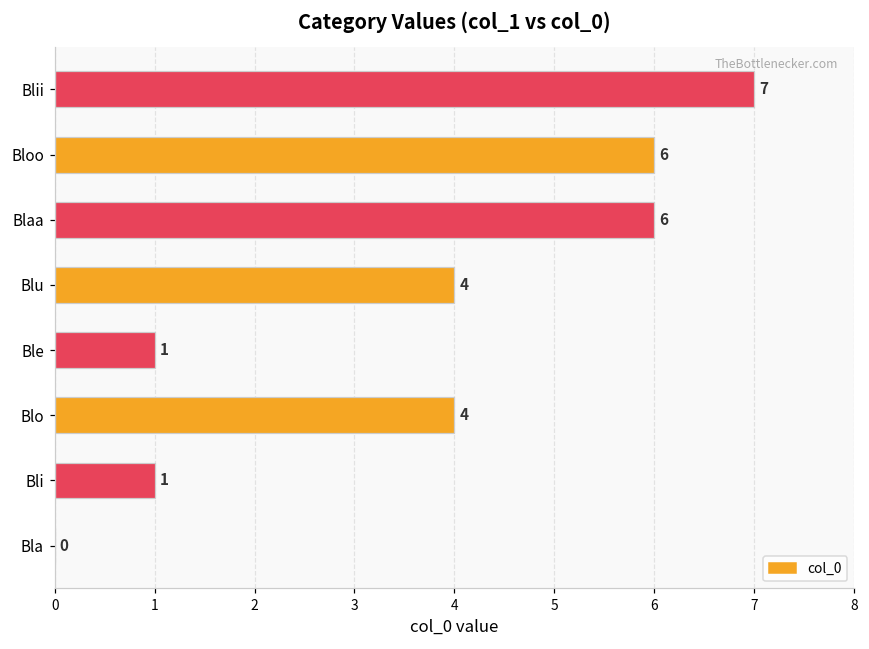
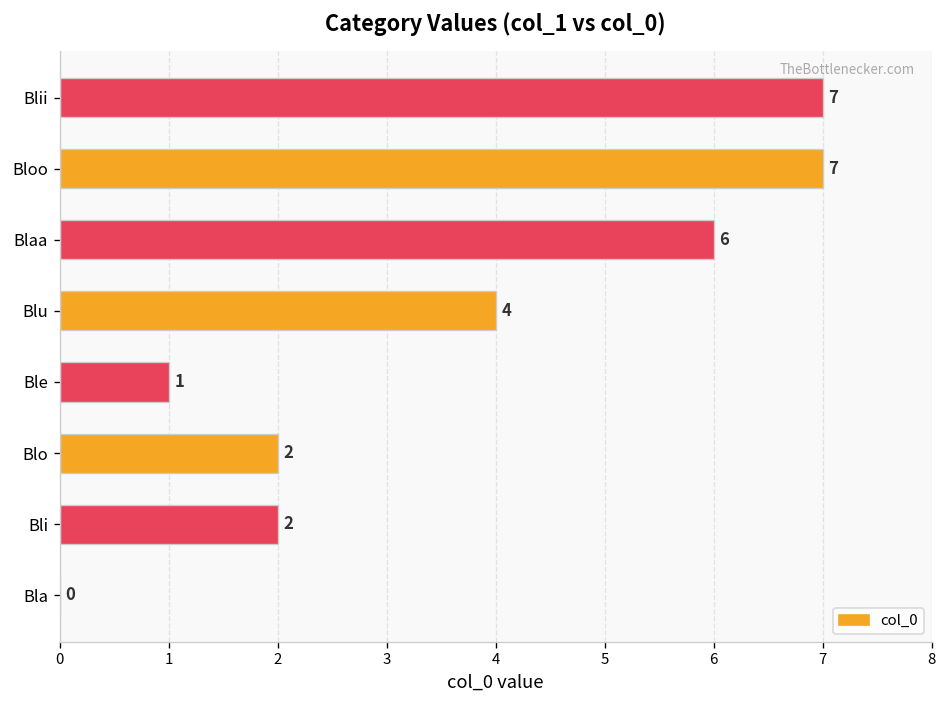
  {
    "Blii": 7,
-   "Bloo": 6,
+   "Bloo": 7,
    "Blaa": 6,
    "Blu": 4,
    "Ble": 1,
-   "Blo": 4,
-   "Bli": 1,
+   "Blo": 2,
+   "Bli": 2,
    "Bla": 0
  }
